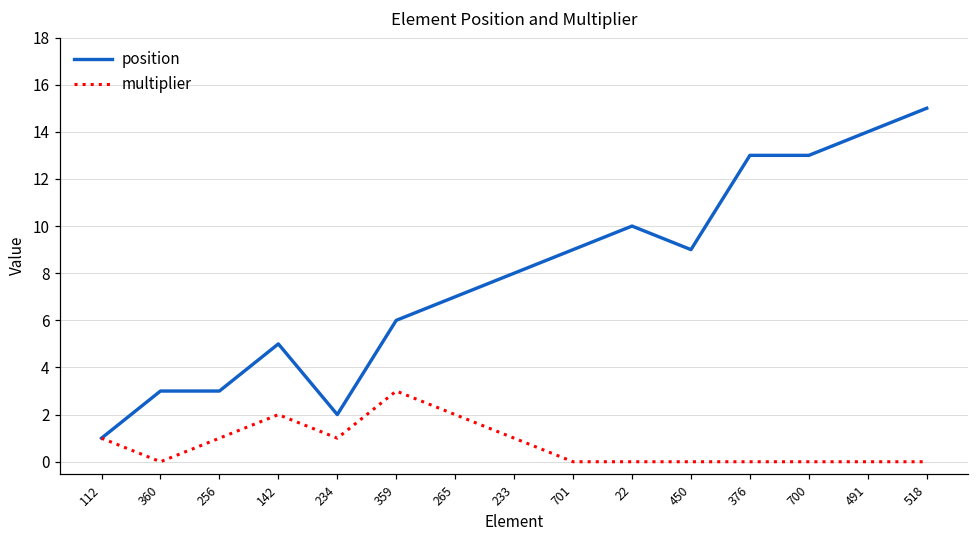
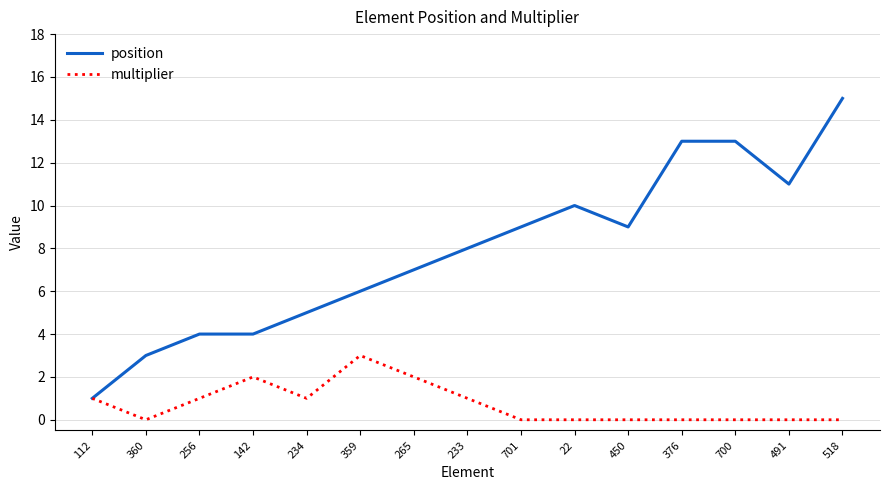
  {
    "position": {
      "360": 3,
-     "256": 3,
-     "142": 5,
-     "234": 2,
+     "256": 4,
+     "142": 4,
+     "234": 5,
      "359": 6,
      "265": 7,
      "233": 8,
      "701": 9,
      "22": 10,
      "450": 9,
      "376": 13,
      "700": 13,
-     "491": 14,
+     "491": 11,
      "518": 15
    },
    "multiplier": {
      "360": 0,
      "256": 1,
      "142": 2,
      "234": 1,
      "359": 3,
      "265": 2,
      "233": 1,
      "701": 0,
      "22": 0,
      "450": 0,
      "376": 0,
      "700": 0,
      "491": 0,
      "518": 0
    }
  }
